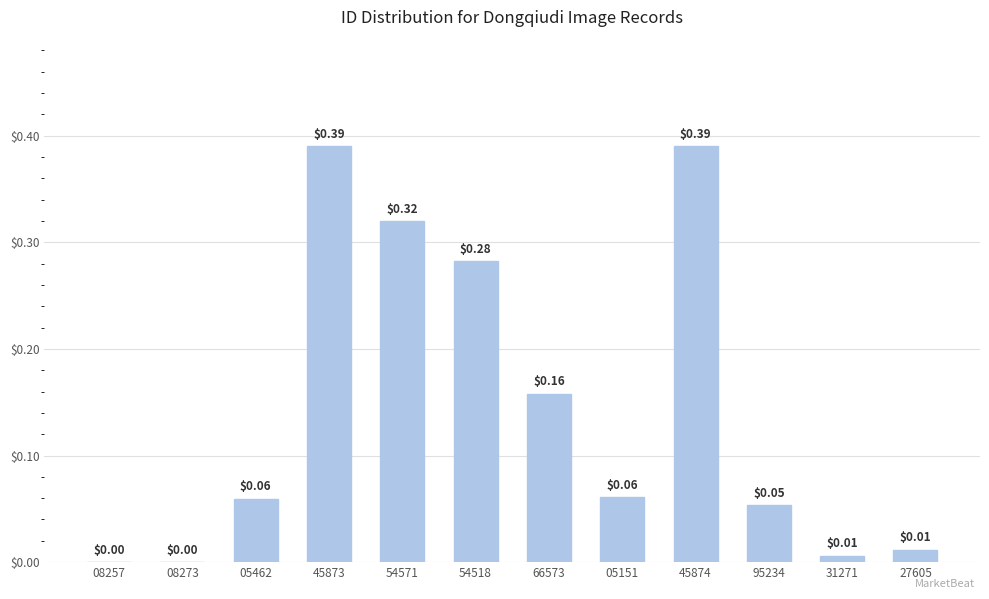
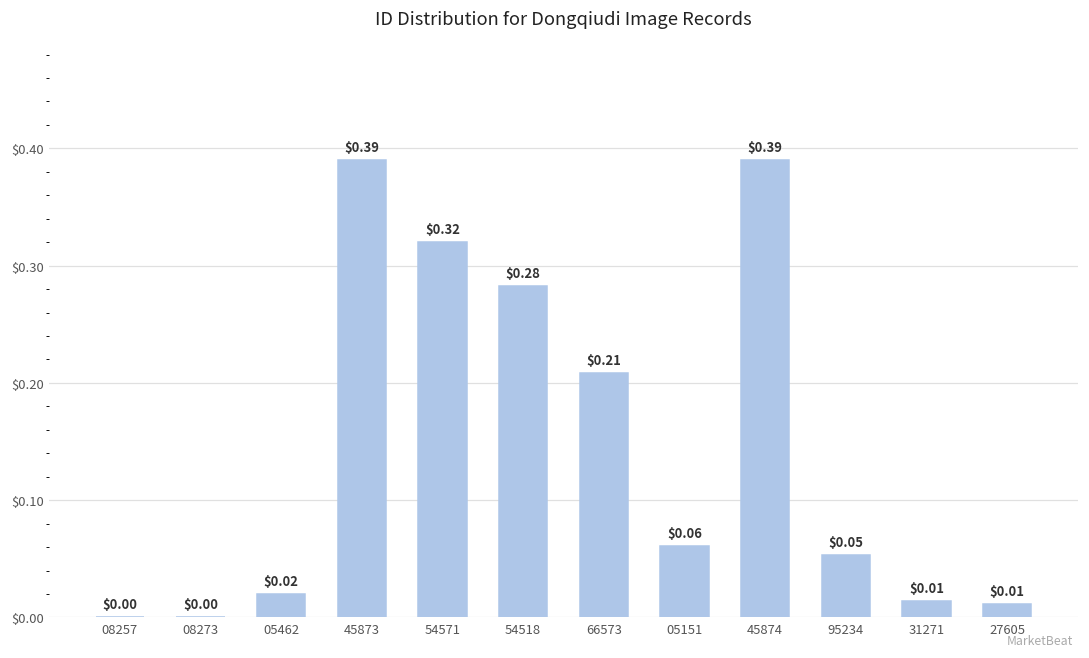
  {
    "08257": "$0.00",
    "08273": "$0.00",
-   "05462": "$0.06",
+   "05462": "$0.02",
    "45873": "$0.39",
    "54571": "$0.32",
    "54518": "$0.28",
-   "66573": "$0.16",
+   "66573": "$0.21",
    "05151": "$0.06",
    "45874": "$0.39",
    "95234": "$0.05",
-   "31271": "$0.006",
+   "31271": "$0.014",
    "27605": "$0.01"
  }
